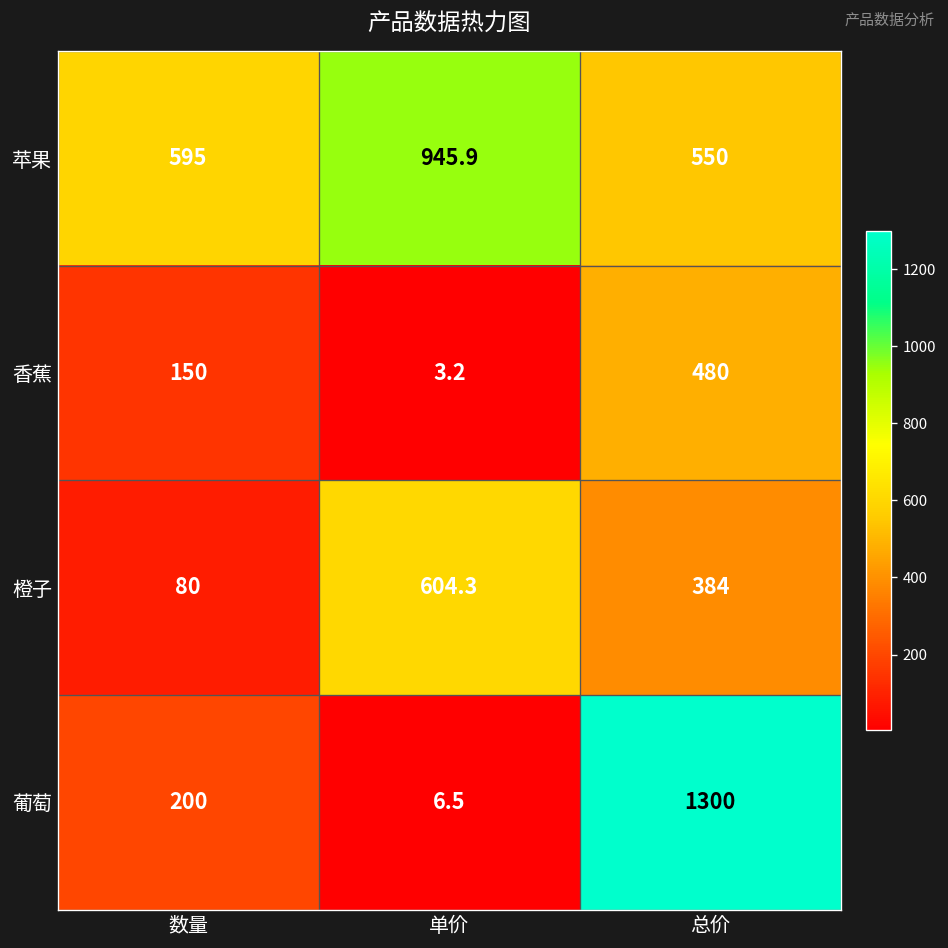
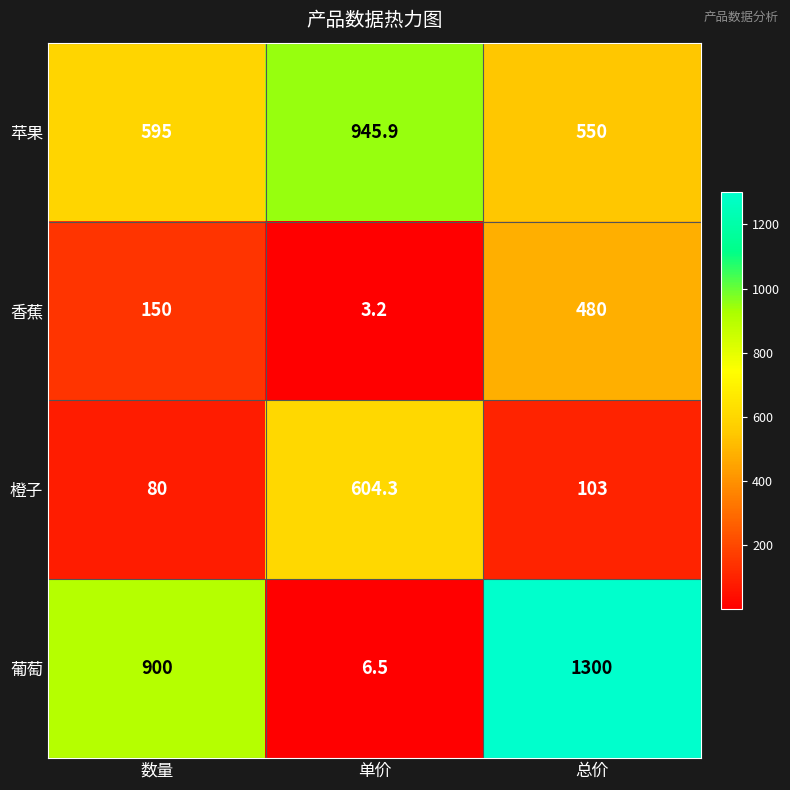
  {
    "苹果": {
      "数量": 595,
      "单价": 945.9,
      "总价": 550
    },
    "香蕉": {
      "数量": 150,
      "单价": 3.2,
      "总价": 480
    },
    "橙子": {
      "数量": 80,
      "单价": 604.3,
-     "总价": 384
+     "总价": 103
    },
    "葡萄": {
-     "数量": 200,
+     "数量": 900,
      "单价": 6.5,
      "总价": 1300
    }
  }
